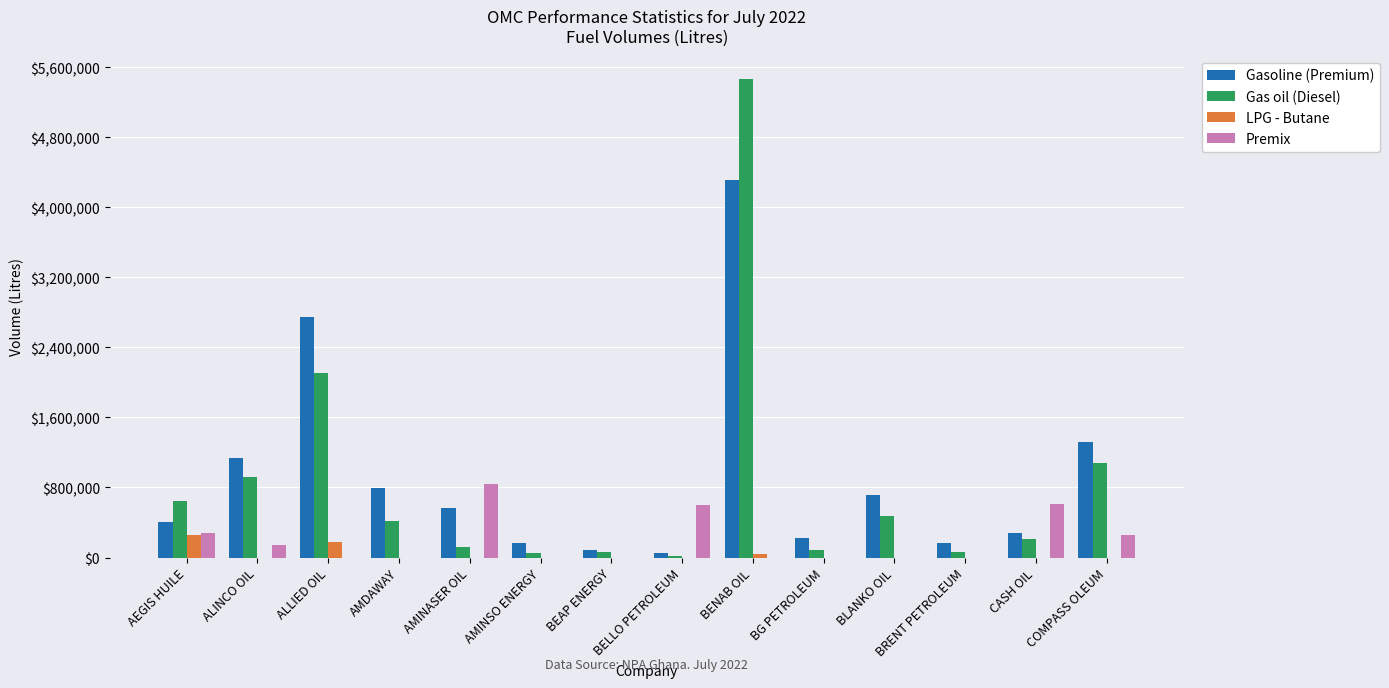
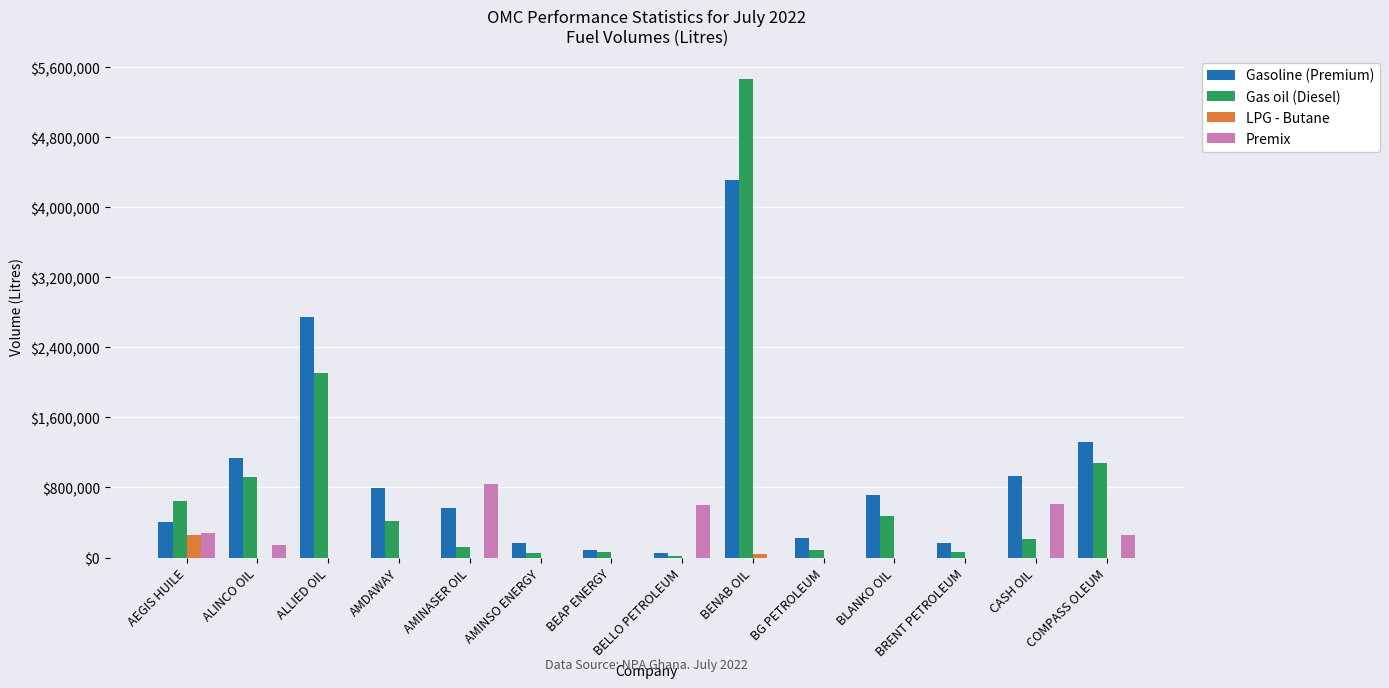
  {
    "Gasoline (Premium)": {
      "AEGIS HUILE": "$400,000",
      "ALINCO OIL": "$1,100,000",
      "ALLIED OIL": "$2,700,000",
      "AMDAWAY": "$800,000",
      "AMINASER OIL": "$600,000",
      "AMINSO ENERGY": "$200,000",
      "BEAP ENERGY": "$100,000",
      "BELLO PETROLEUM": "$100,000",
      "BENAB OIL": "$4,300,000",
      "BG PETROLEUM": "$200,000",
      "BLANKO OIL": "$700,000",
      "BRENT PETROLEUM": "$200,000",
-     "CASH OIL": "$300,000",
+     "CASH OIL": "$900,000",
      "COMPASS OLEUM": "$1,300,000"
    },
    "Gas oil (Diesel)": {
      "AEGIS HUILE": "$600,000",
      "ALINCO OIL": "$900,000",
      "ALLIED OIL": "$2,100,000",
      "AMDAWAY": "$400,000",
      "AMINASER OIL": "$100,000",
      "AMINSO ENERGY": "$100,000",
      "BEAP ENERGY": "$100,000",
      "BENAB OIL": "$5,500,000",
      "BG PETROLEUM": "$100,000",
      "BLANKO OIL": "$500,000",
      "BRENT PETROLEUM": "$100,000",
      "CASH OIL": "$200,000",
      "COMPASS OLEUM": "$1,100,000"
    },
    "LPG - Butane": {
      "AEGIS HUILE": "$300,000",
      "ALINCO OIL": "$0",
-     "ALLIED OIL": "$200,000",
+     "ALLIED OIL": "$0",
      "AMDAWAY": "$0",
      "AMINASER OIL": "$0",
      "AMINSO ENERGY": "$0",
      "BEAP ENERGY": "$0",
      "BELLO PETROLEUM": "$0",
      "BENAB OIL": "$0",
      "BG PETROLEUM": "$0",
      "BLANKO OIL": "$0",
      "BRENT PETROLEUM": "$0",
      "CASH OIL": "$0",
      "COMPASS OLEUM": "$0"
    },
    "Premix": {
      "AEGIS HUILE": "$300,000",
      "ALINCO OIL": "$100,000",
      "ALLIED OIL": "$0",
      "AMDAWAY": "$0",
      "AMINASER OIL": "$800,000",
      "AMINSO ENERGY": "$0",
      "BEAP ENERGY": "$0",
      "BELLO PETROLEUM": "$600,000",
      "BENAB OIL": "$0",
      "BG PETROLEUM": "$0",
      "BLANKO OIL": "$0",
      "BRENT PETROLEUM": "$0",
      "CASH OIL": "$600,000",
      "COMPASS OLEUM": "$300,000"
    }
  }
